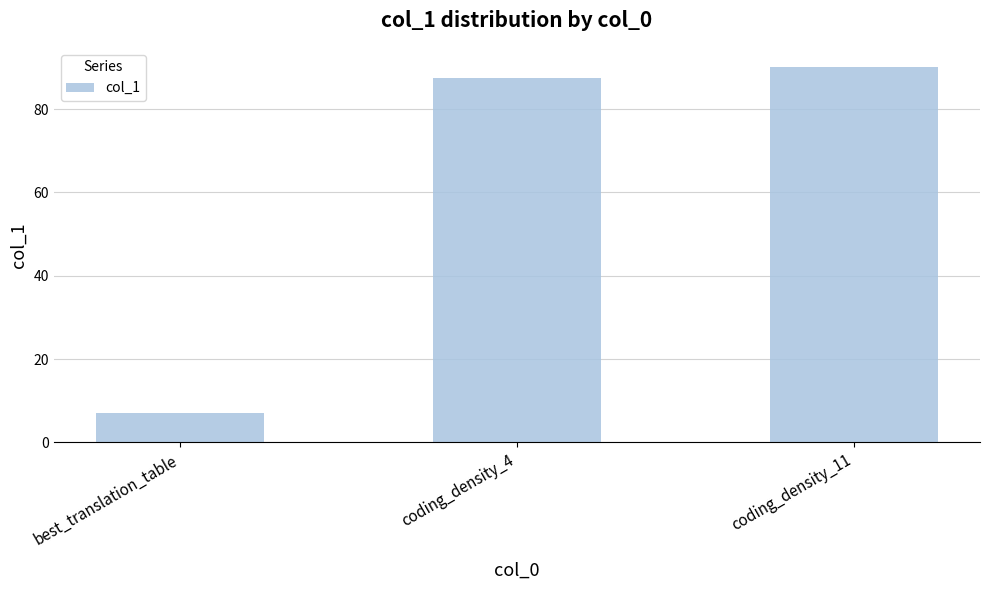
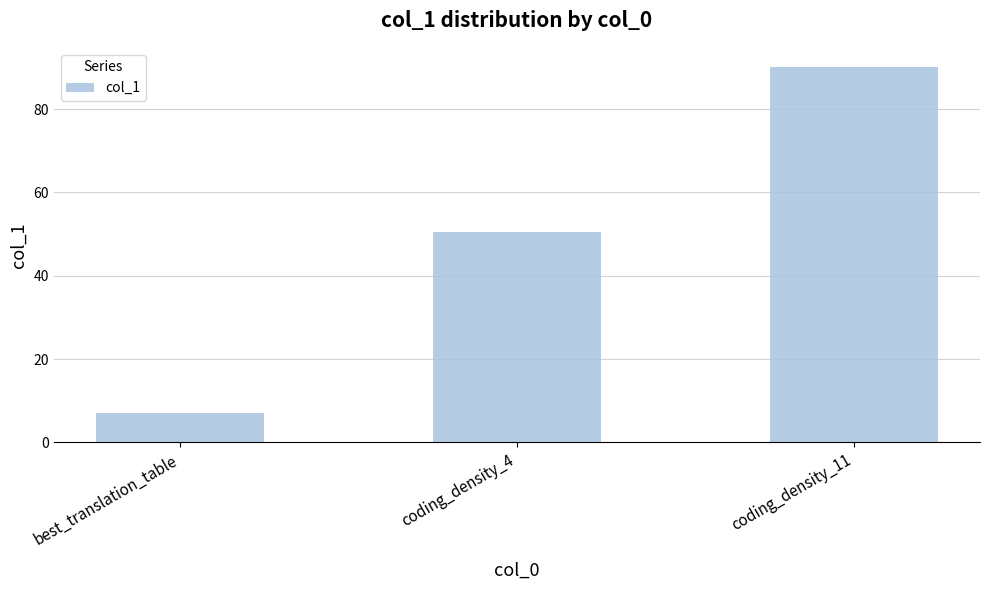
  {
    "best_translation_table": 7,
-   "coding_density_4": 87,
+   "coding_density_4": 51,
    "coding_density_11": 90
  }
